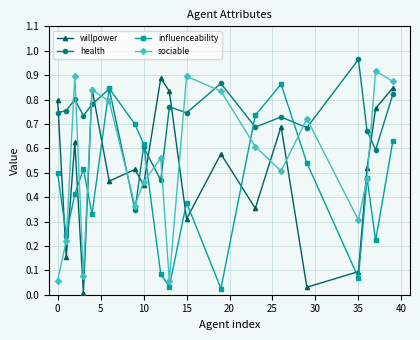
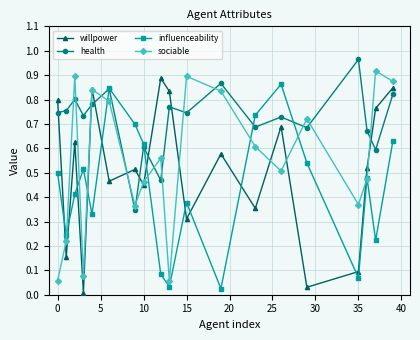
  {
    "sociable": {
      "0": 0.06,
      "10": 0.46,
      "15": 0.90,
-     "35": 0.31
+     "35": 0.37
    }
  }
